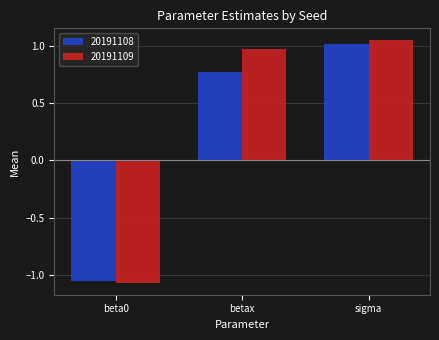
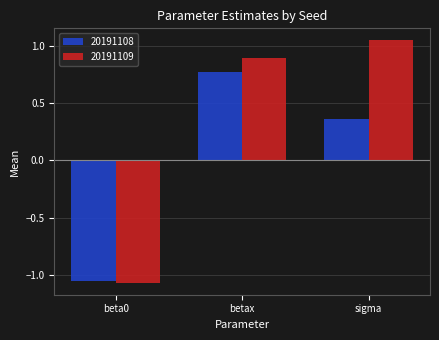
  {
    "20191108": {
      "beta0": -1.05,
      "betax": 0.77,
-     "sigma": 1.02
+     "sigma": 0.36
    },
    "20191109": {
      "beta0": -1.07,
-     "betax": 0.97,
+     "betax": 0.89,
      "sigma": 1.05
    }
  }
